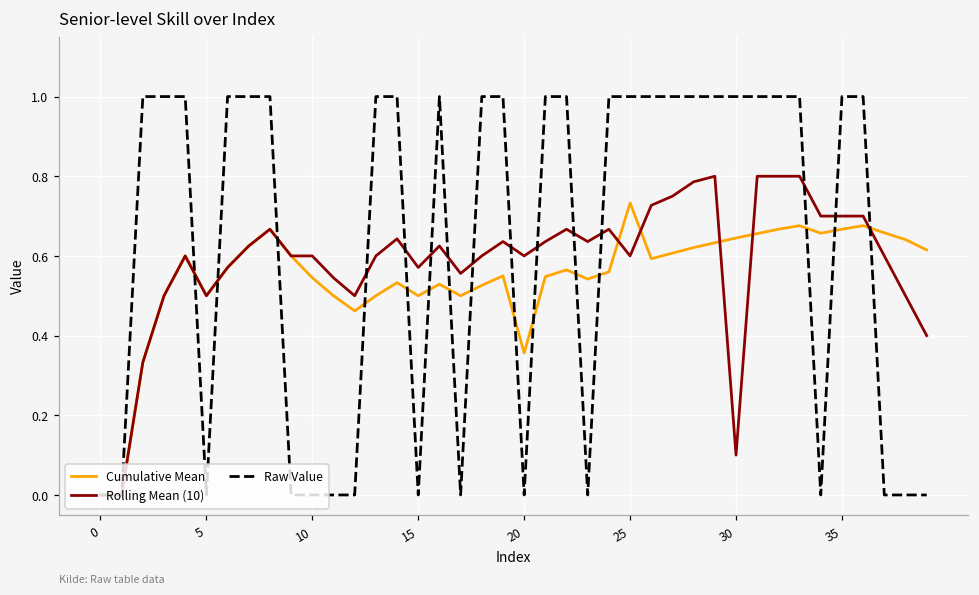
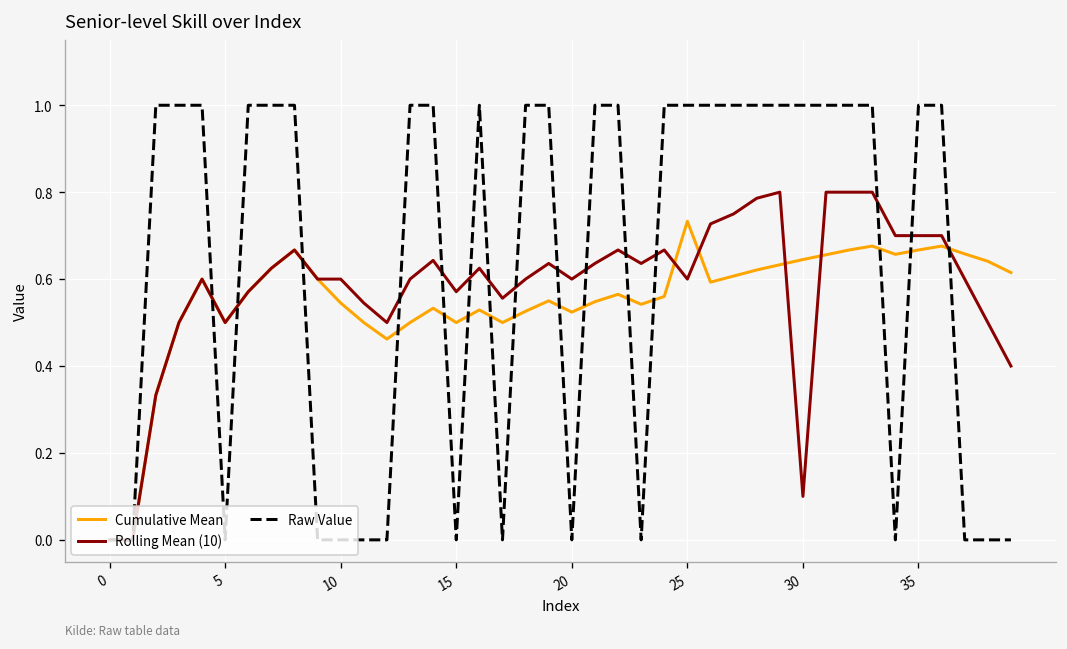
  {
    "Cumulative Mean": {
      "10": 0.55,
      "15": 0.50,
-     "20": 0.36,
+     "20": 0.52,
      "25": 0.73,
      "30": 0.65,
      "35": 0.67
    },
    "Rolling Mean (10)": {
      "10": 0.60,
      "15": 0.57,
      "20": 0.60,
      "25": 0.60,
      "30": 0.10,
      "35": 0.70
    },
    "Raw Value": {
      "15": 0.00,
      "20": 0.00,
      "25": 1.00,
      "30": 1.00,
      "35": 1.00
    }
  }
